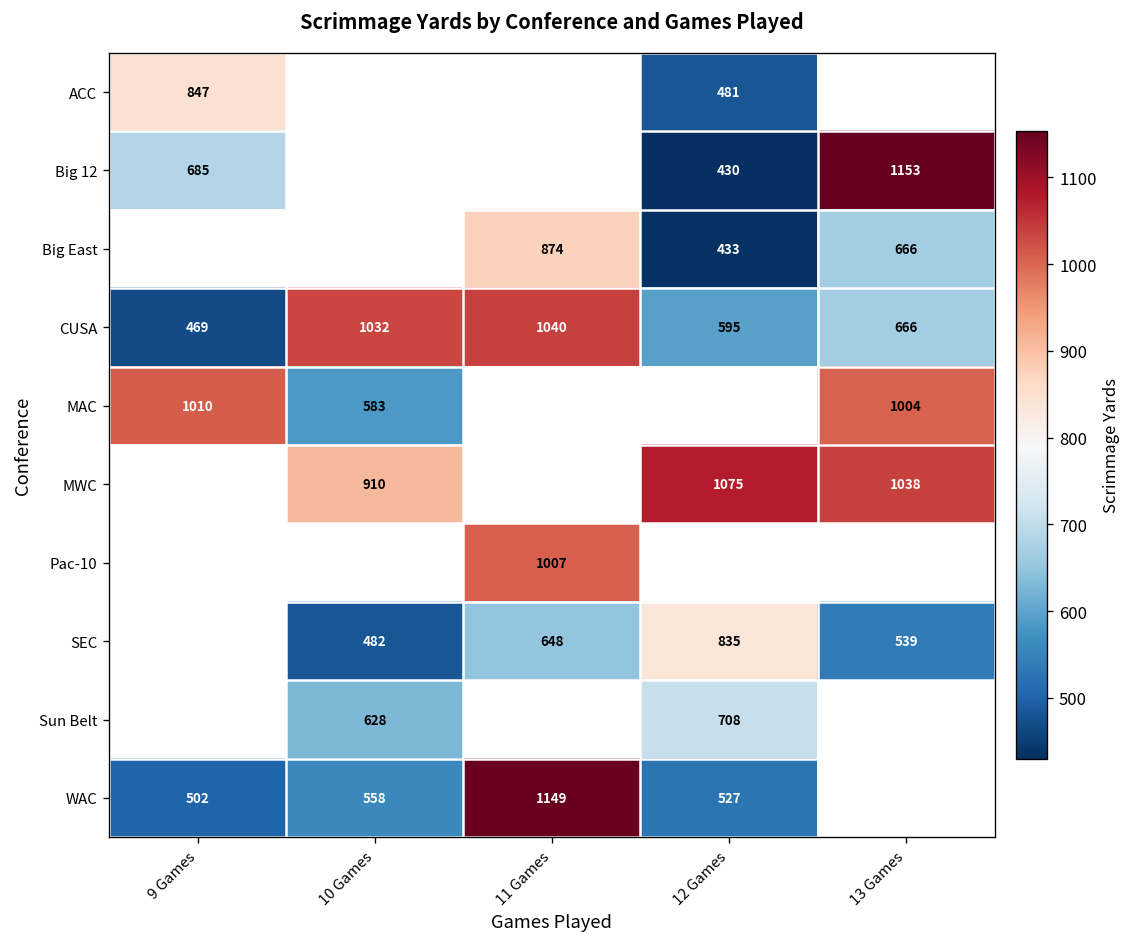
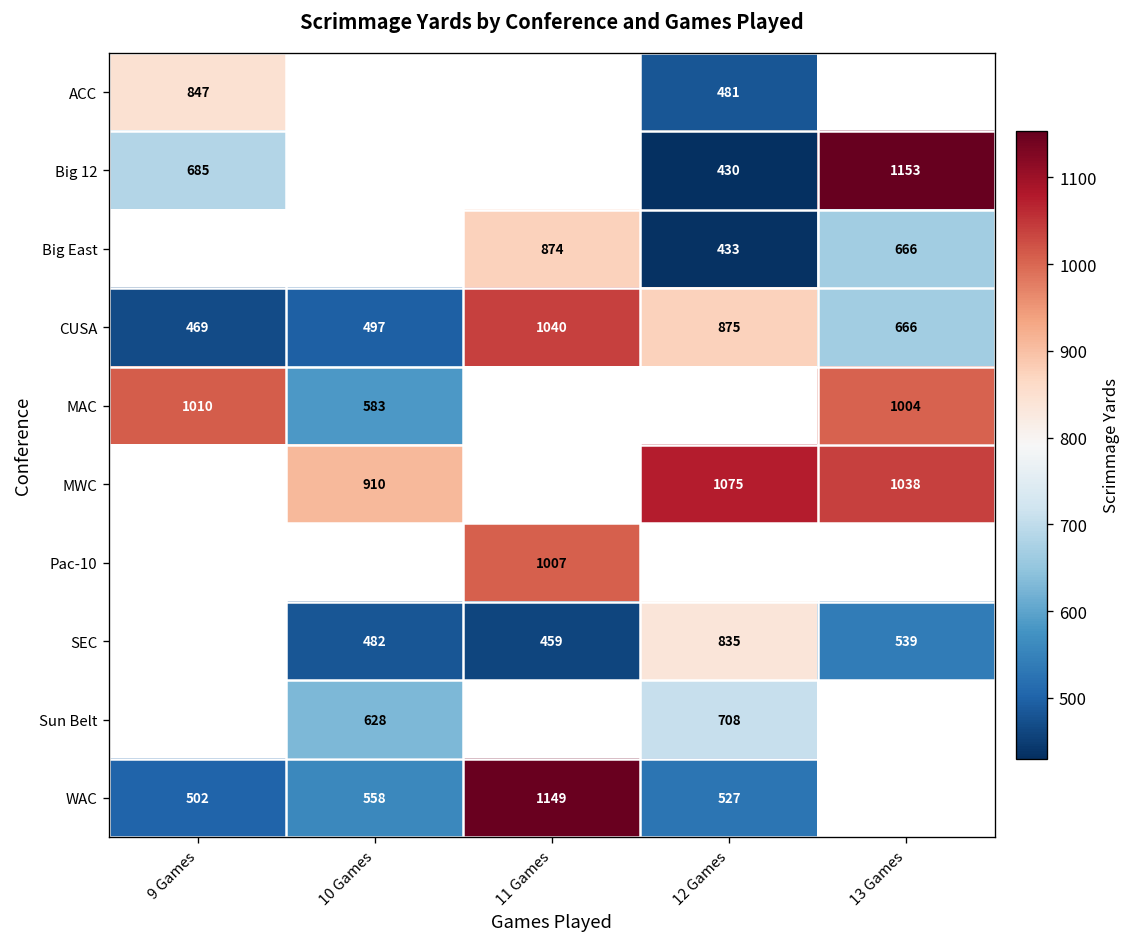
  {
    "ACC": {
      "9 Games": 847,
      "12 Games": 481
    },
    "Big 12": {
      "9 Games": 685,
      "12 Games": 430,
      "13 Games": 1153
    },
    "Big East": {
      "11 Games": 874,
      "12 Games": 433,
      "13 Games": 666
    },
    "CUSA": {
      "9 Games": 469,
-     "10 Games": 1032,
+     "10 Games": 497,
      "11 Games": 1040,
-     "12 Games": 595,
+     "12 Games": 875,
      "13 Games": 666
    },
    "MAC": {
      "9 Games": 1010,
      "10 Games": 583,
      "13 Games": 1004
    },
    "MWC": {
      "10 Games": 910,
      "12 Games": 1075,
      "13 Games": 1038
    },
    "Pac-10": {
      "11 Games": 1007
    },
    "SEC": {
      "10 Games": 482,
-     "11 Games": 648,
+     "11 Games": 459,
      "12 Games": 835,
      "13 Games": 539
    },
    "Sun Belt": {
      "10 Games": 628,
      "12 Games": 708
    },
    "WAC": {
      "9 Games": 502,
      "10 Games": 558,
      "11 Games": 1149,
      "12 Games": 527
    }
  }
